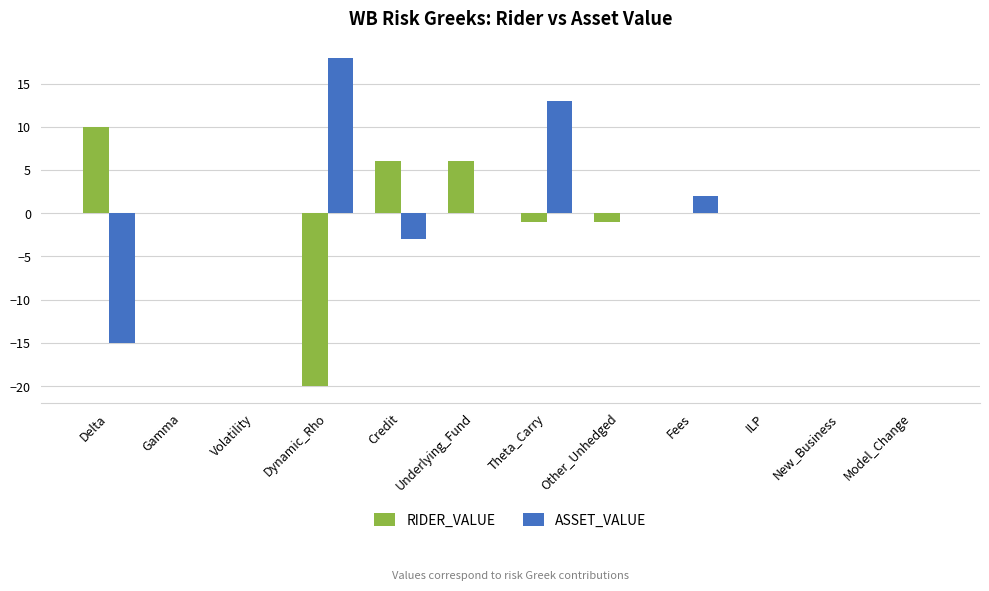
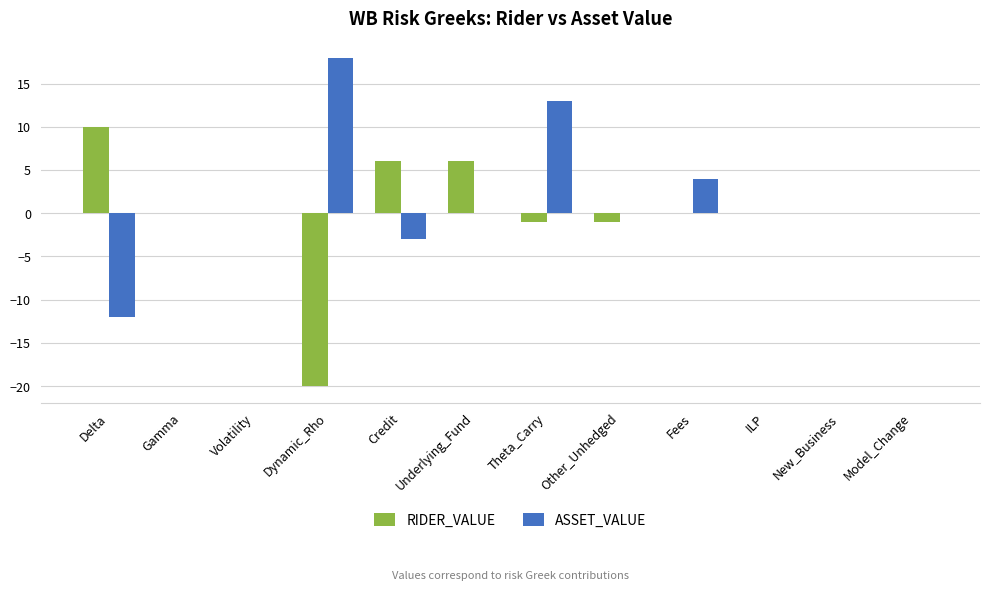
  {
    "RIDER_VALUE": {
      "Delta": 10,
      "Gamma": 0,
      "Volatility": 0,
      "Dynamic_Rho": -20,
      "Credit": 6,
      "Underlying_Fund": 6,
      "Theta_Carry": -1,
      "Other_Unhedged": -1,
      "Fees": 0,
      "ILP": 0,
      "New_Business": 0,
      "Model_Change": 0
    },
    "ASSET_VALUE": {
-     "Delta": -15,
+     "Delta": -12,
      "Gamma": 0,
      "Volatility": 0,
      "Dynamic_Rho": 18,
      "Credit": -3,
      "Underlying_Fund": 0,
      "Theta_Carry": 13,
      "Other_Unhedged": 0,
-     "Fees": 2,
+     "Fees": 4,
      "ILP": 0,
      "New_Business": 0,
      "Model_Change": 0
    }
  }
